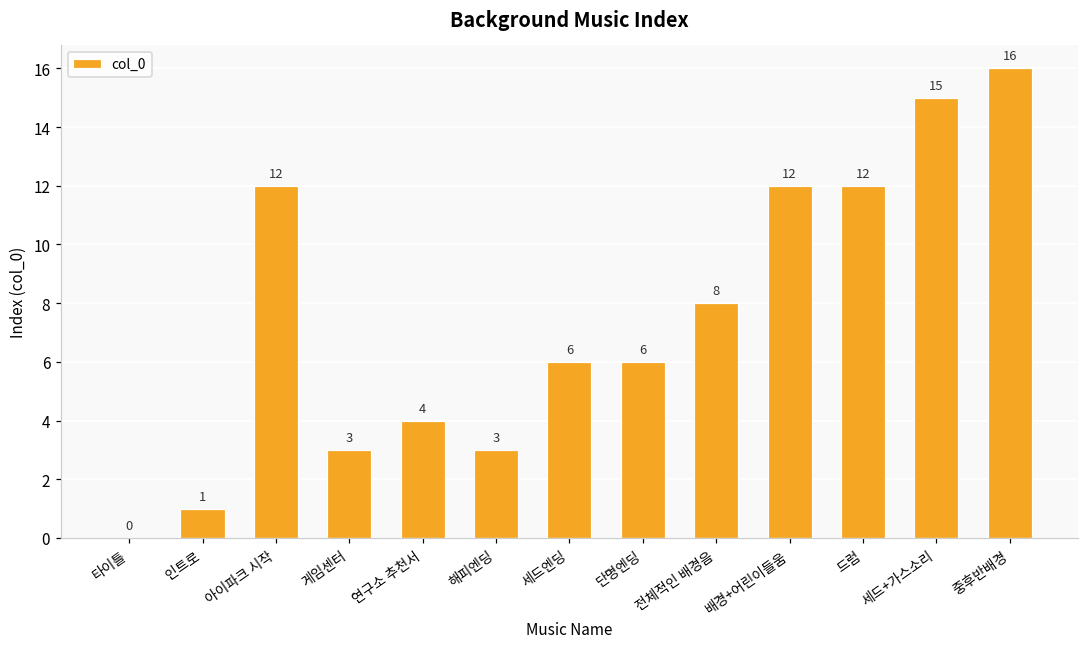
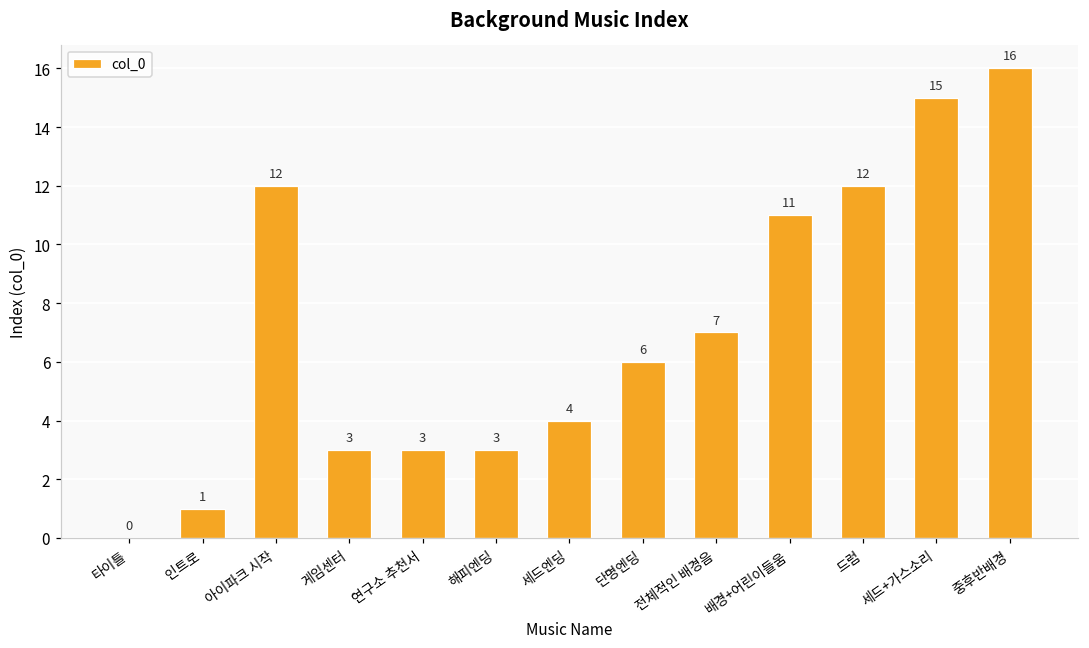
  {
    "타이틀": 0,
    "인트로": 1,
    "아이파크 시작": 12,
    "게임센터": 3,
-   "연구소 추천서": 4,
+   "연구소 추천서": 3,
    "해피엔딩": 3,
-   "세드엔딩": 6,
+   "세드엔딩": 4,
    "단명엔딩": 6,
-   "전체적인 배경음": 8,
-   "배경+어린이들움": 12,
+   "전체적인 배경음": 7,
+   "배경+어린이들움": 11,
    "드럼": 12,
    "세드+가스소리": 15,
    "중후반배경": 16
  }
